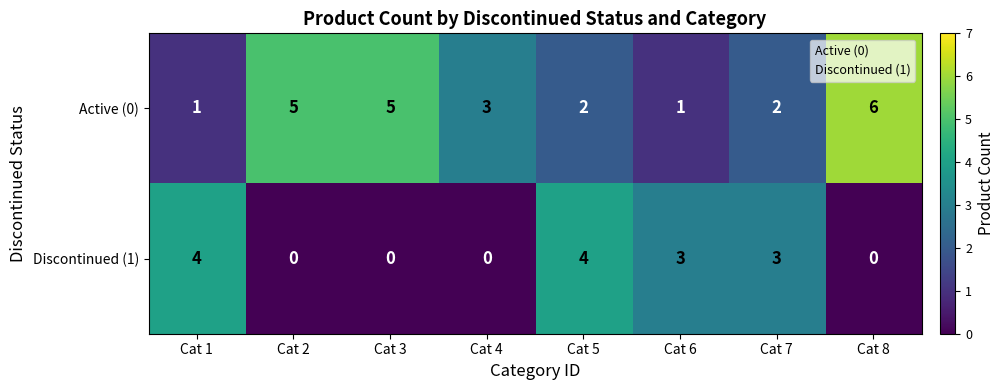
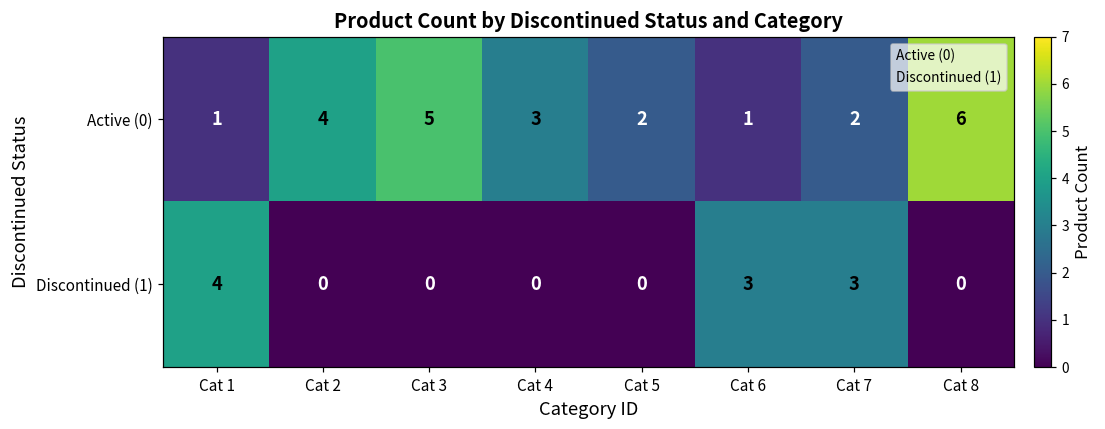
  {
    "Active (0)": {
-     "Cat 2": 5
+     "Cat 2": 4
    },
    "Discontinued (1)": {
-     "Cat 5": 4
+     "Cat 5": 0
    }
  }
